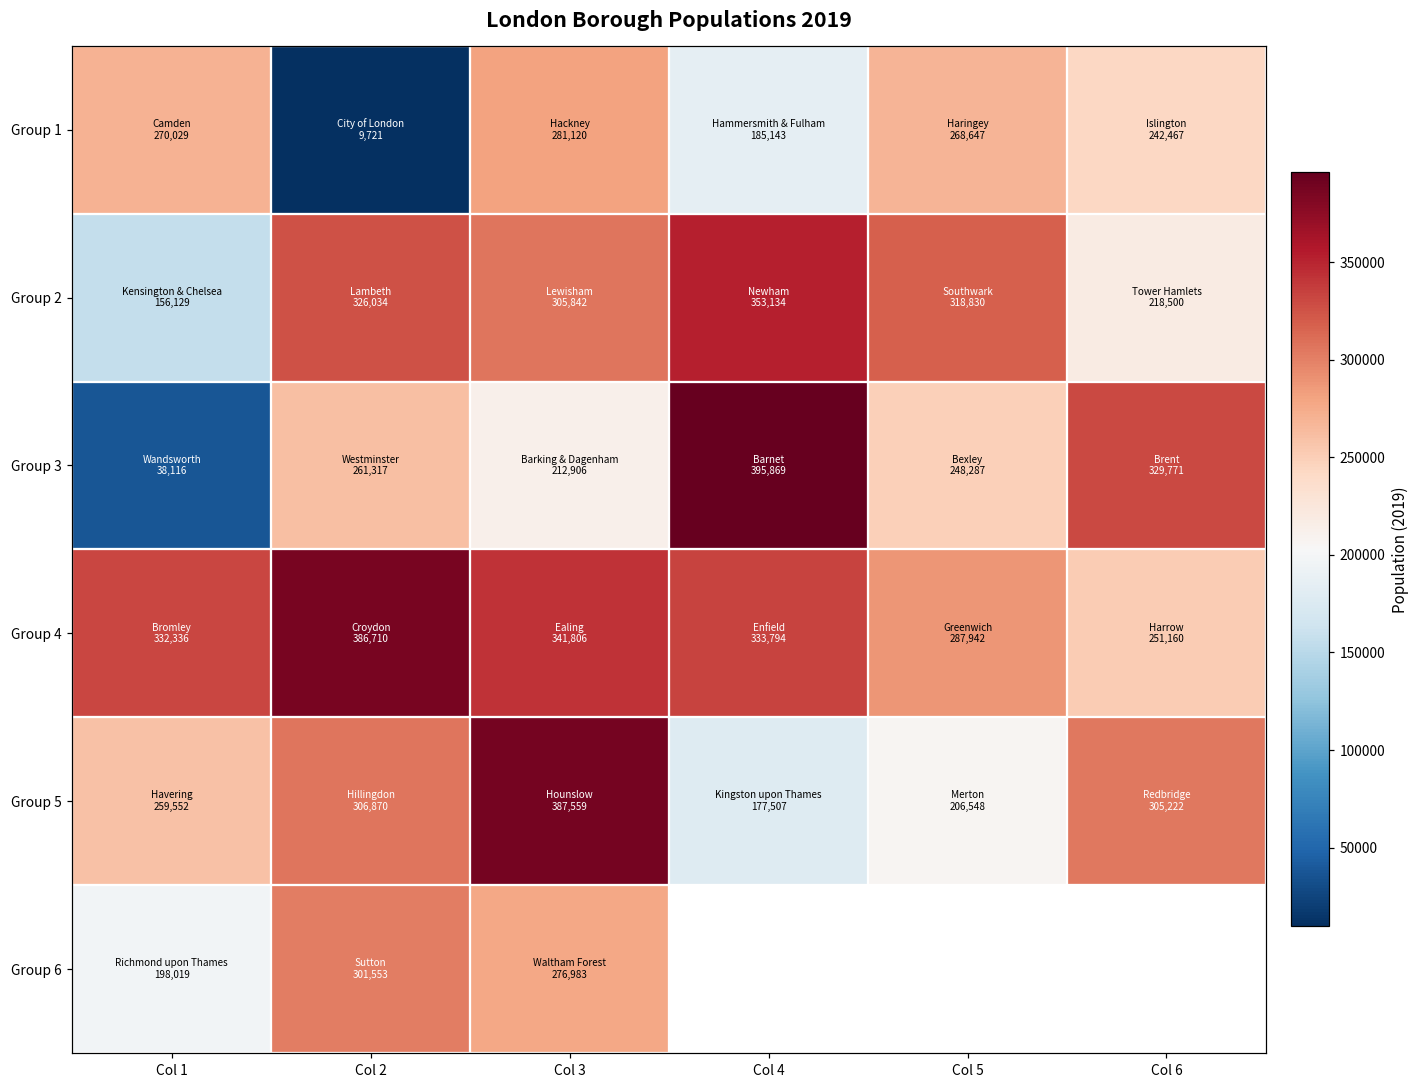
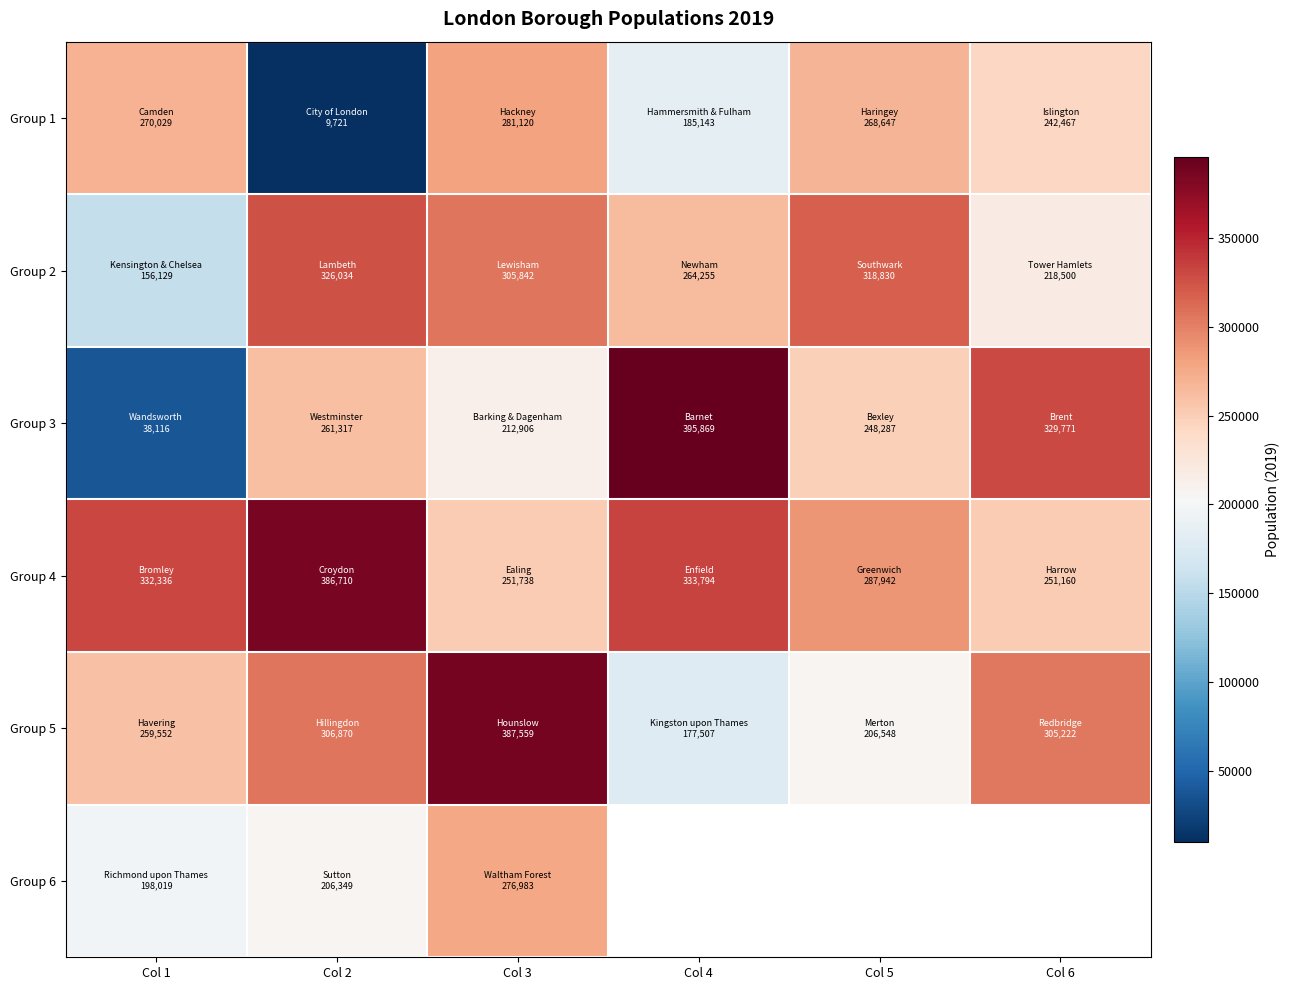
  {
    "Group 1": {
      "Col 1": "270,029",
      "Col 2": "9,721",
      "Col 3": "281,120",
      "Col 4": "185,143",
      "Col 5": "268,647",
      "Col 6": "242,467"
    },
    "Group 2": {
      "Col 1": "156,129",
      "Col 2": "326,034",
      "Col 3": "305,842",
-     "Col 4": "353,134",
+     "Col 4": "264,255",
      "Col 5": "318,830",
      "Col 6": "218,500"
    },
    "Group 3": {
      "Col 1": "38,116",
      "Col 2": "261,317",
      "Col 3": "212,906",
      "Col 4": "395,869",
      "Col 5": "248,287",
      "Col 6": "329,771"
    },
    "Group 4": {
      "Col 1": "332,336",
      "Col 2": "386,710",
-     "Col 3": "341,806",
+     "Col 3": "251,738",
      "Col 4": "333,794",
      "Col 5": "287,942",
      "Col 6": "251,160"
    },
    "Group 5": {
      "Col 1": "259,552",
      "Col 2": "306,870",
      "Col 3": "387,559",
      "Col 4": "177,507",
      "Col 5": "206,548",
      "Col 6": "305,222"
    },
    "Group 6": {
      "Col 1": "198,019",
-     "Col 2": "301,553",
+     "Col 2": "206,349",
      "Col 3": "276,983"
    }
  }
